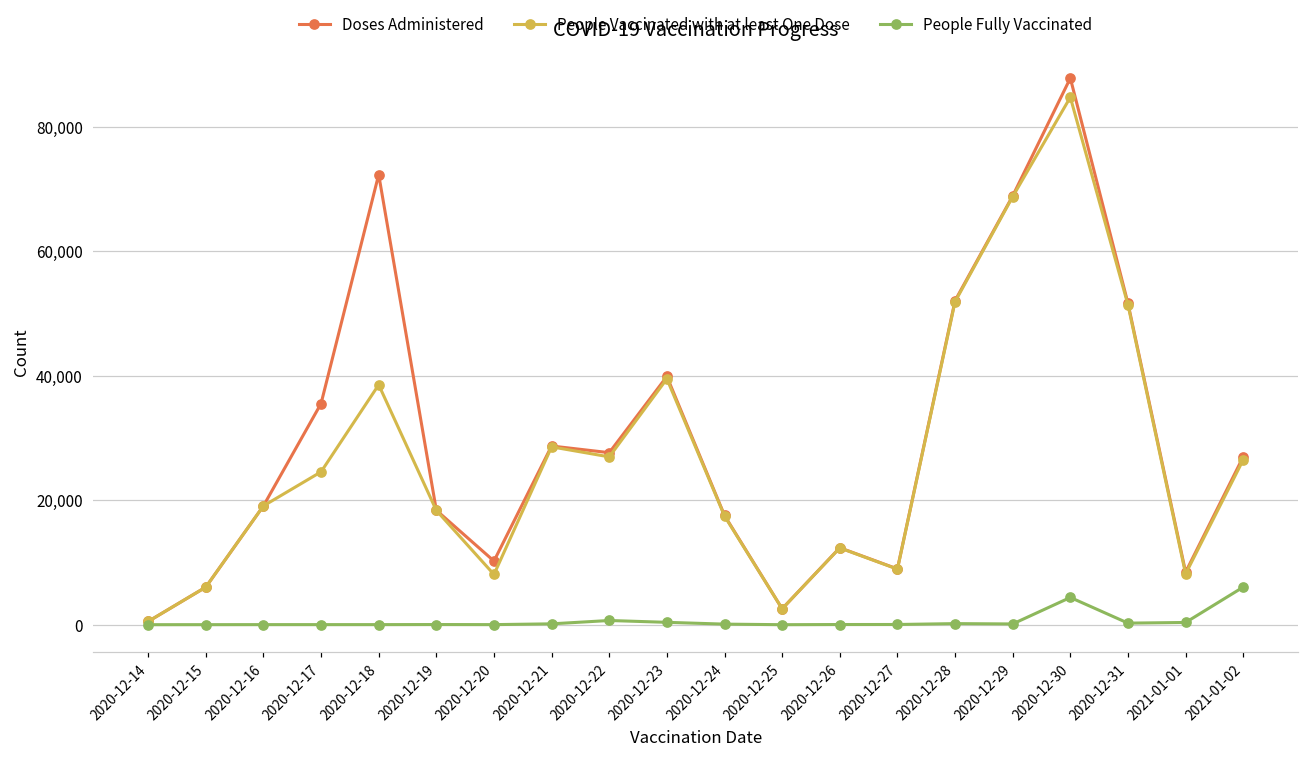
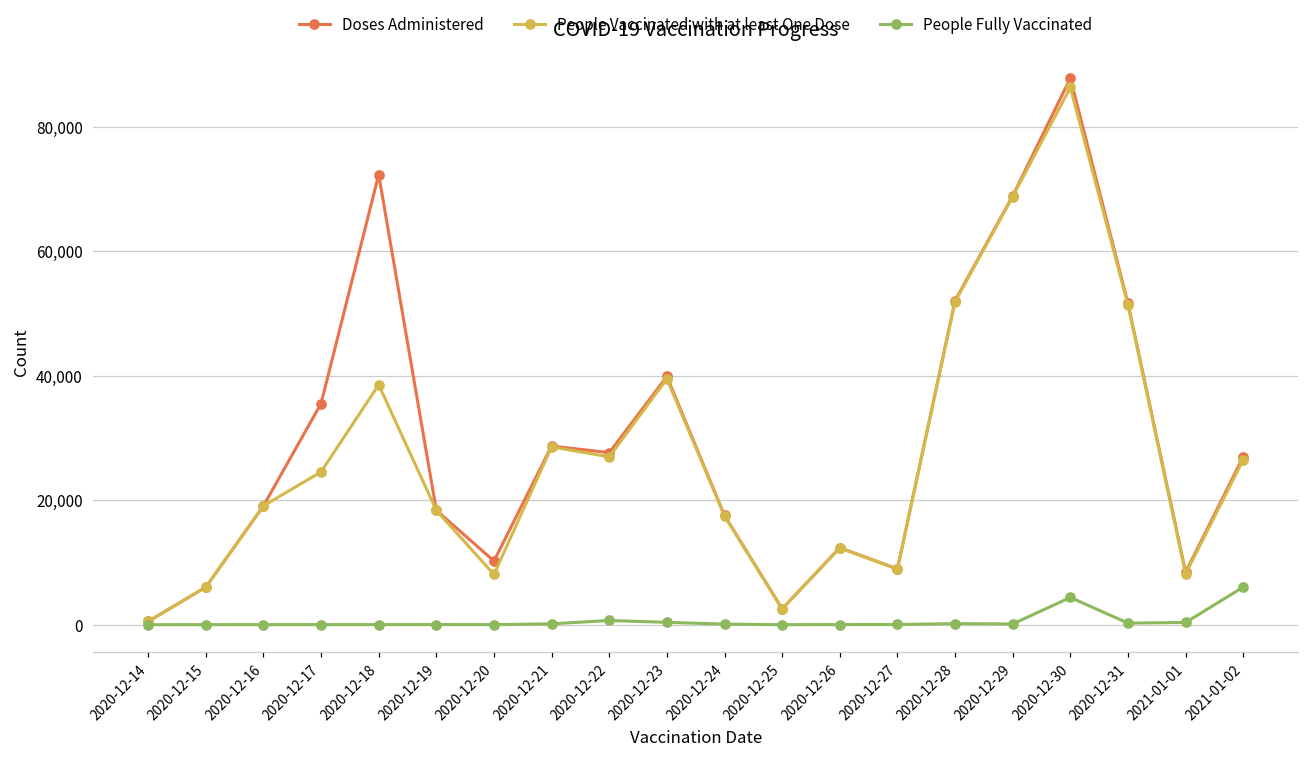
  {
    "Doses Administered": {
      "2020-12-17": "36,000",
      "2020-12-18": "72,000",
      "2020-12-20": "10,000",
      "2020-12-22": "28,000",
      "2020-12-30": "88,000",
      "2021-01-02": "27,000"
    },
    "People Vaccinated with at least One Dose": {
      "2020-12-17": "25,000",
      "2020-12-18": "39,000",
      "2020-12-20": "8,000",
      "2020-12-22": "27,000",
-     "2020-12-30": "85,000",
+     "2020-12-30": "86,000",
      "2021-01-02": "26,000"
    },
    "People Fully Vaccinated": {
      "2020-12-14": "0",
      "2020-12-15": "0",
      "2020-12-16": "0",
      "2020-12-17": "0",
      "2020-12-18": "0",
      "2020-12-19": "0",
      "2020-12-20": "0",
      "2020-12-21": "0",
      "2020-12-22": "1,000",
      "2020-12-23": "0",
      "2020-12-24": "0",
      "2020-12-25": "0",
      "2020-12-26": "0",
      "2020-12-27": "0",
      "2020-12-28": "0",
      "2020-12-29": "0",
      "2020-12-30": "4,000",
      "2020-12-31": "0",
      "2021-01-01": "0",
      "2021-01-02": "6,000"
    }
  }
